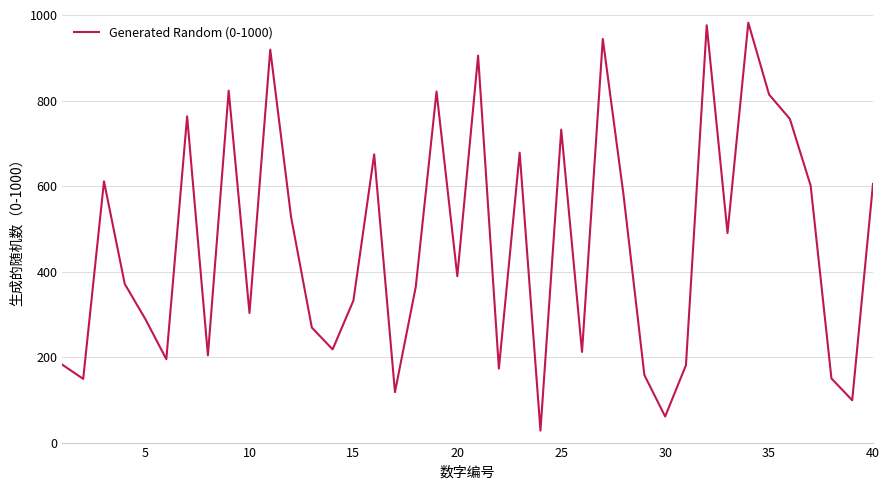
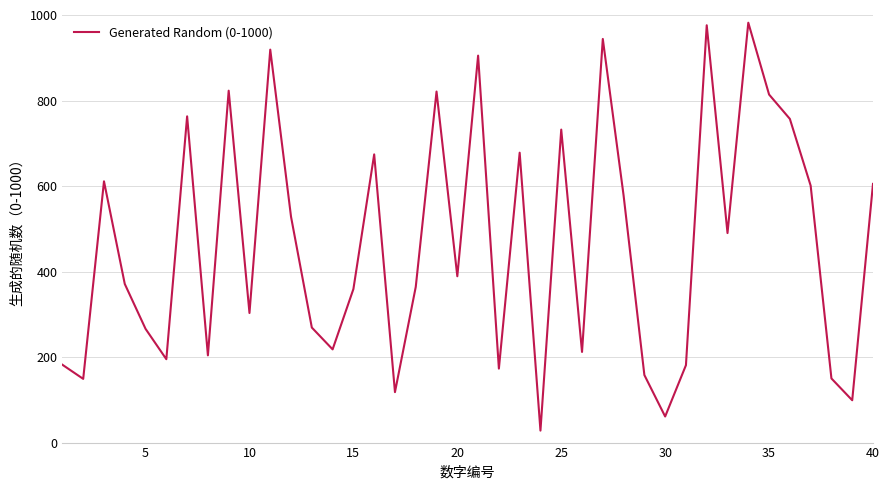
  {
-   "5": 290,
+   "5": 270,
    "10": 300,
-   "15": 330,
+   "15": 360,
    "20": 390,
    "25": 730,
    "30": 60,
    "35": 810,
    "40": 610
  }
